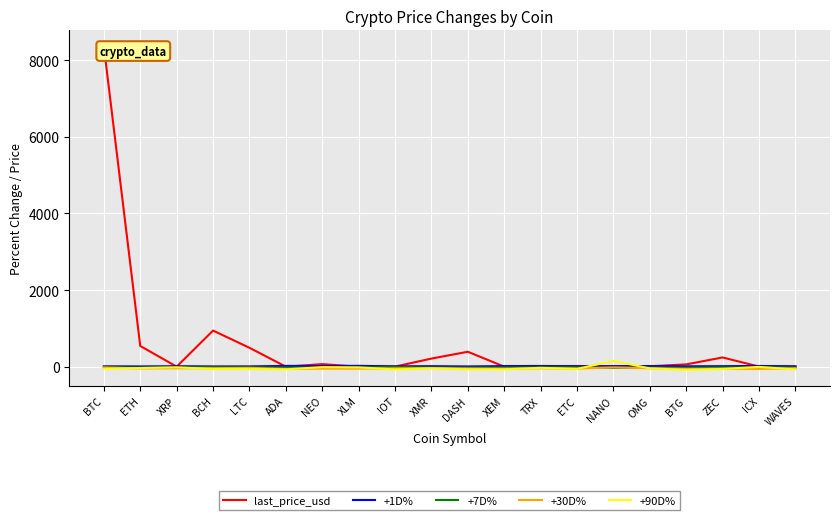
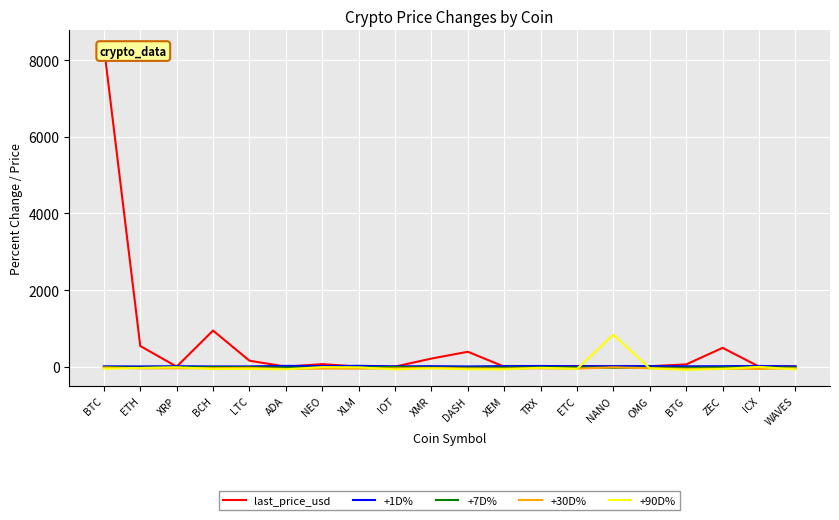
  {
    "last_price_usd": {
      "ETH": 500,
      "BCH": 900,
-     "LTC": 500,
+     "LTC": 200,
      "XMR": 200,
      "DASH": 400,
-     "ZEC": 200
+     "ZEC": 500
    },
    "+90D%": {
-     "NANO": 100
+     "NANO": 800
    }
  }
